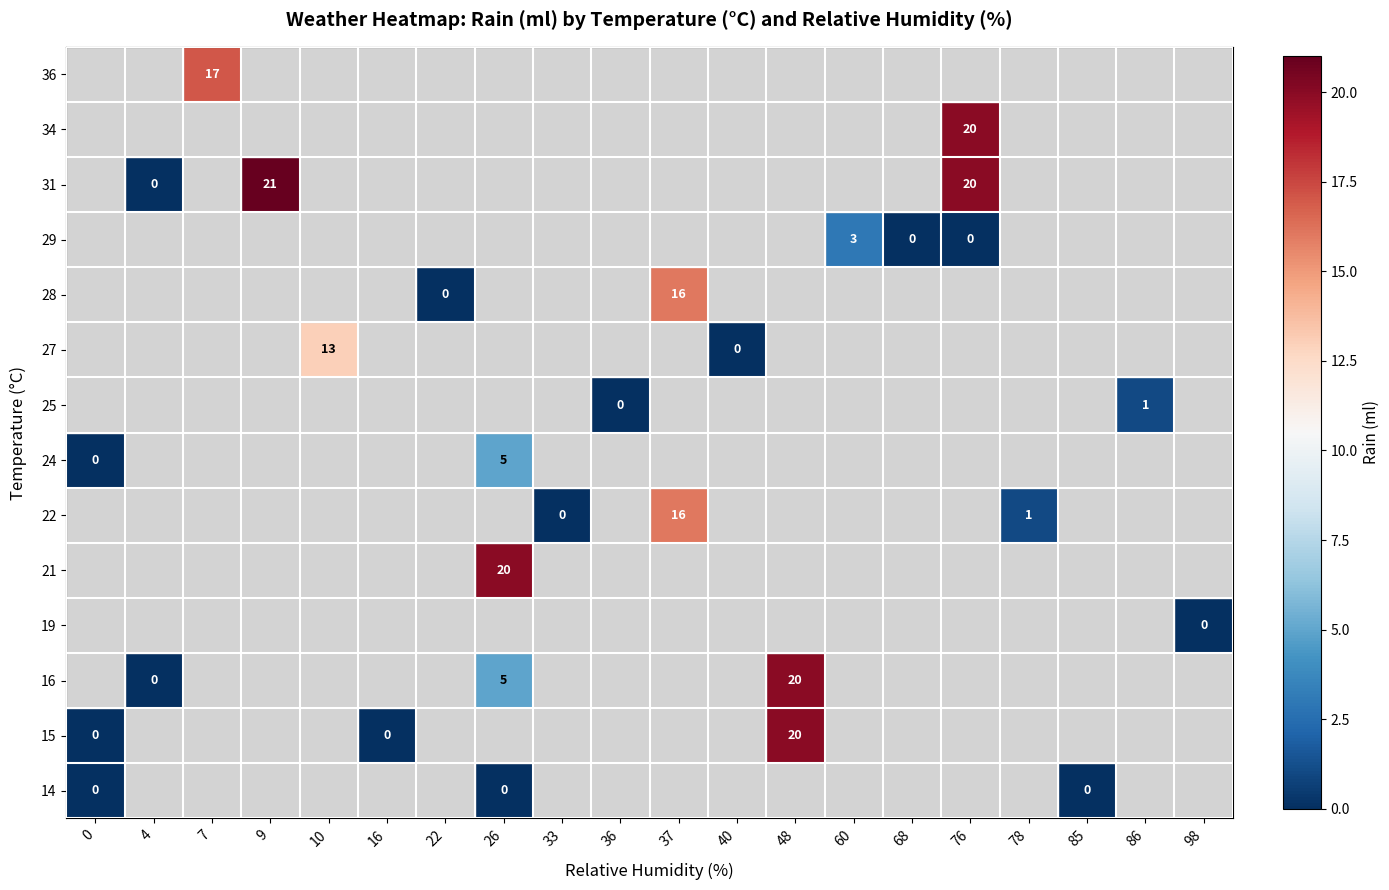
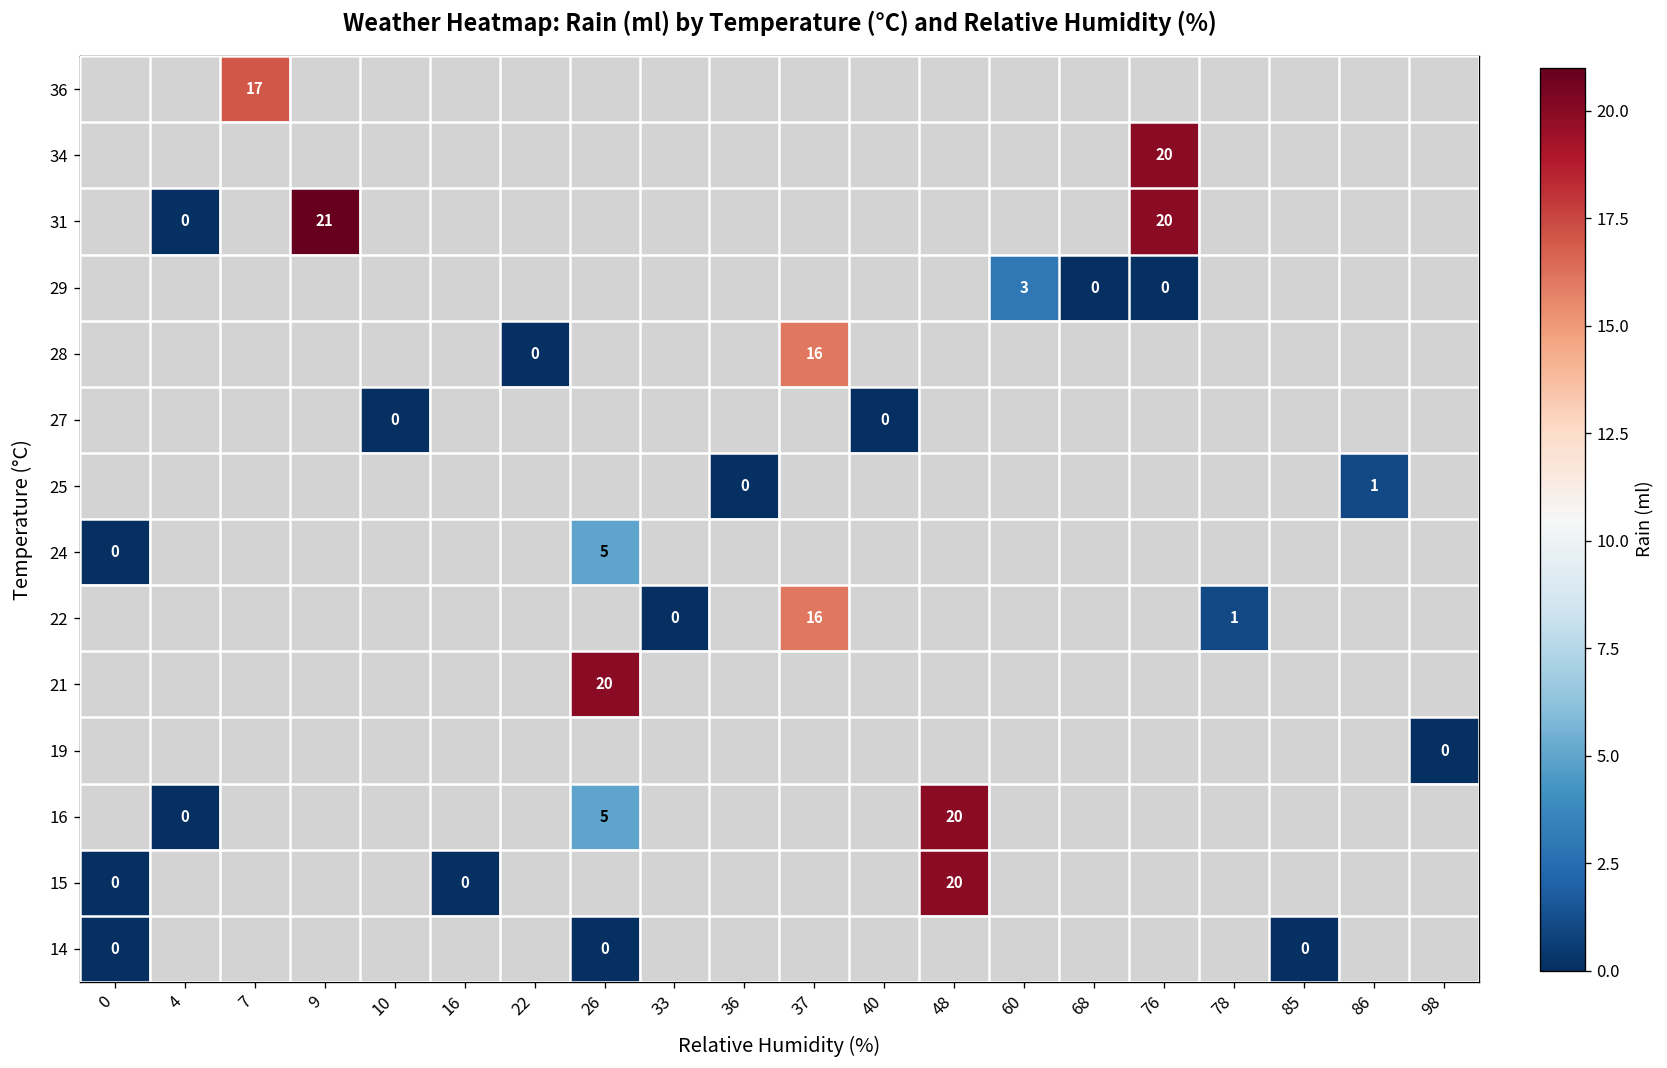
  {
    "36": {
      "7": 17
    },
    "34": {
      "76": 20
    },
    "31": {
      "4": 0,
      "9": 21,
      "76": 20
    },
    "29": {
      "60": 3,
      "68": 0,
      "76": 0
    },
    "28": {
      "22": 0,
      "37": 16
    },
    "27": {
-     "10": 13,
+     "10": 0,
      "40": 0
    },
    "25": {
      "36": 0,
      "86": 1
    },
    "24": {
      "0": 0,
      "26": 5
    },
    "22": {
      "33": 0,
      "37": 16,
      "78": 1
    },
    "21": {
      "26": 20
    },
    "19": {
      "98": 0
    },
    "16": {
      "4": 0,
      "26": 5,
      "48": 20
    },
    "15": {
      "0": 0,
      "16": 0,
      "48": 20
    },
    "14": {
      "0": 0,
      "26": 0,
      "85": 0
    }
  }
